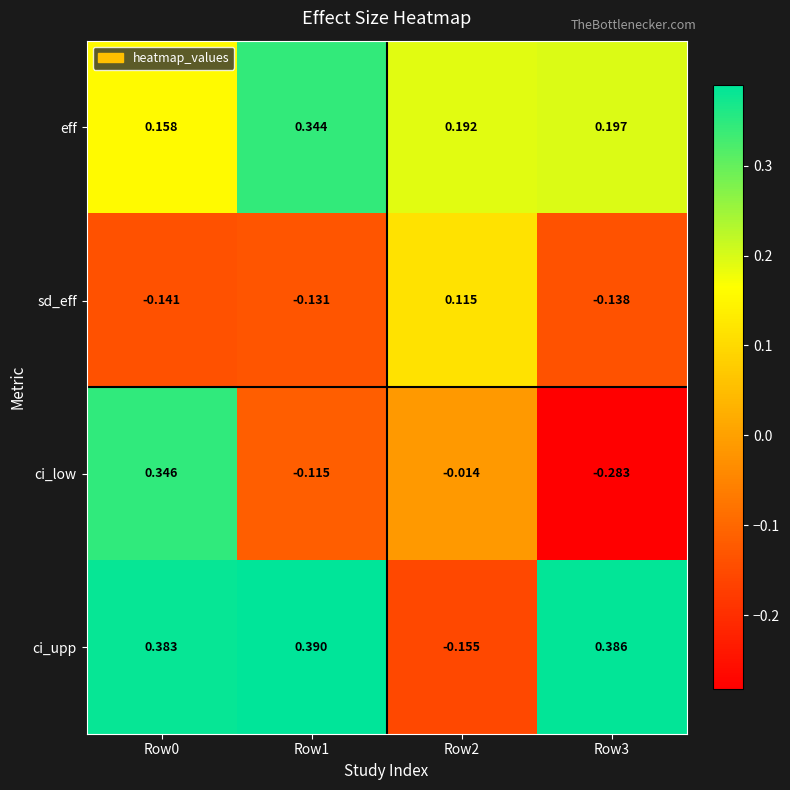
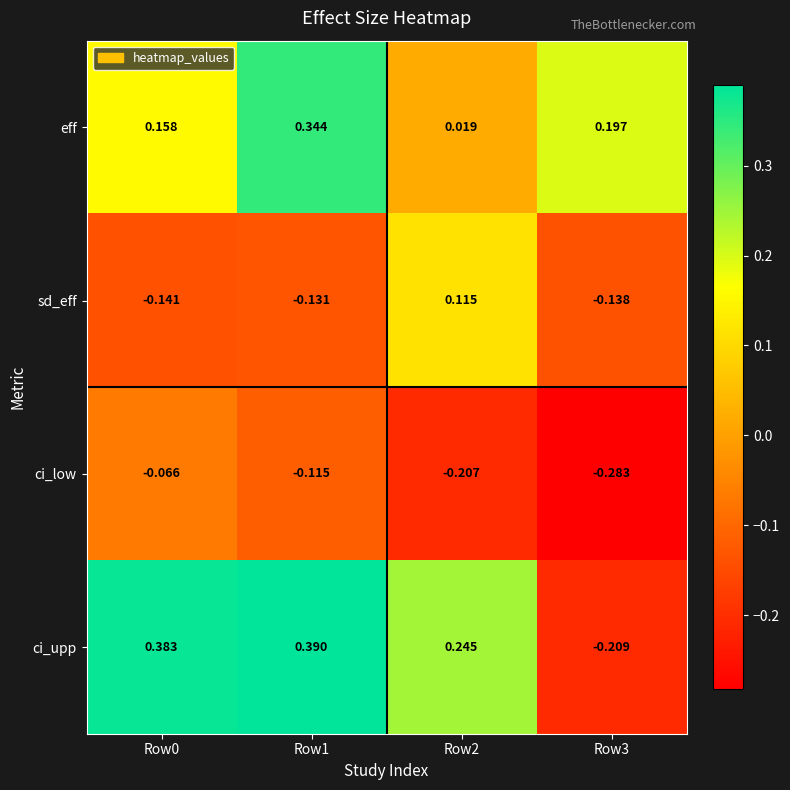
  {
    "eff": {
      "Row0": 0.158,
      "Row1": 0.344,
-     "Row2": 0.192,
+     "Row2": 0.019,
      "Row3": 0.197
    },
    "sd_eff": {
      "Row0": -0.141,
      "Row1": -0.131,
      "Row2": 0.115,
      "Row3": -0.138
    },
    "ci_low": {
-     "Row0": 0.346,
+     "Row0": -0.066,
      "Row1": -0.115,
-     "Row2": -0.014,
+     "Row2": -0.207,
      "Row3": -0.283
    },
    "ci_upp": {
      "Row0": 0.383,
      "Row1": 0.390,
-     "Row2": -0.155,
-     "Row3": 0.386
+     "Row2": 0.245,
+     "Row3": -0.209
    }
  }
